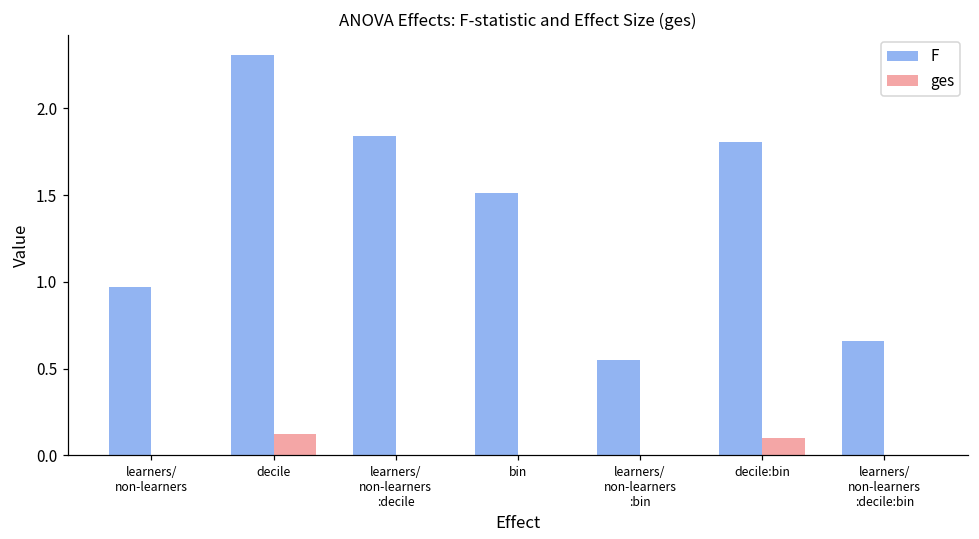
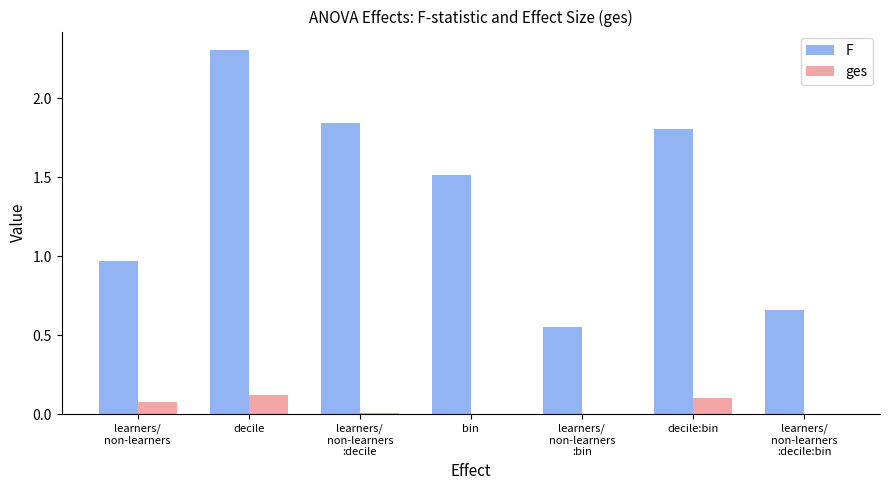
  {
    "F": {
      "learners/ non-learners": 0.97,
      "decile": 2.31,
      "learners/ non-learners :decile": 1.84,
      "bin": 1.51,
      "learners/ non-learners :bin": 0.55,
      "decile:bin": 1.81,
      "learners/ non-learners :decile:bin": 0.66
    },
    "ges": {
-     "learners/ non-learners": 0.00,
+     "learners/ non-learners": 0.08,
      "decile": 0.12,
      "decile:bin": 0.10
    }
  }
